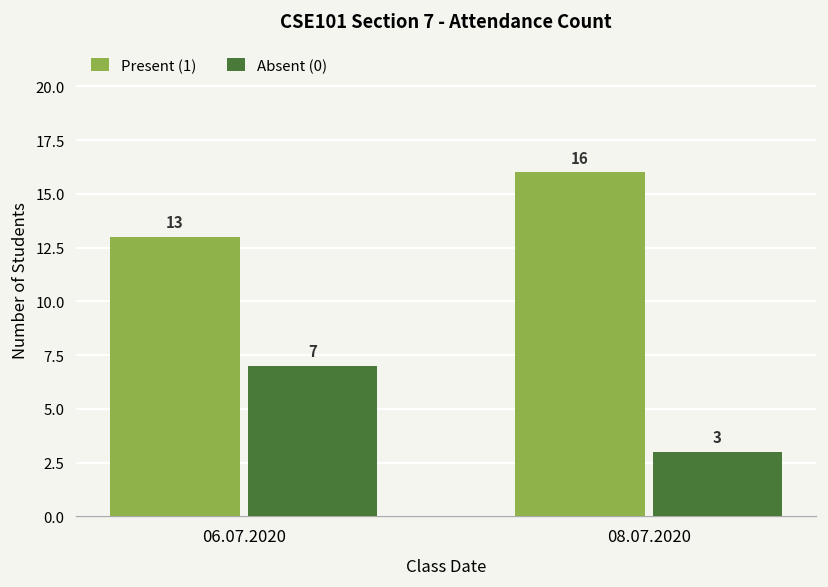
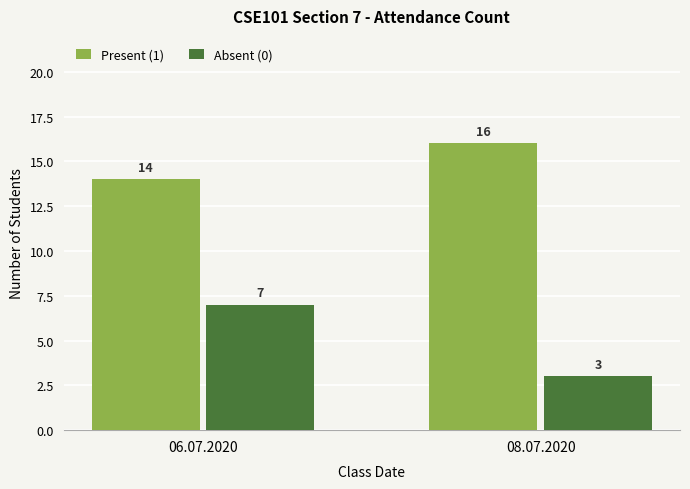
  {
    "Present (1)": {
-     "06.07.2020": 13,
+     "06.07.2020": 14,
      "08.07.2020": 16
    },
    "Absent (0)": {
      "06.07.2020": 7,
      "08.07.2020": 3
    }
  }
